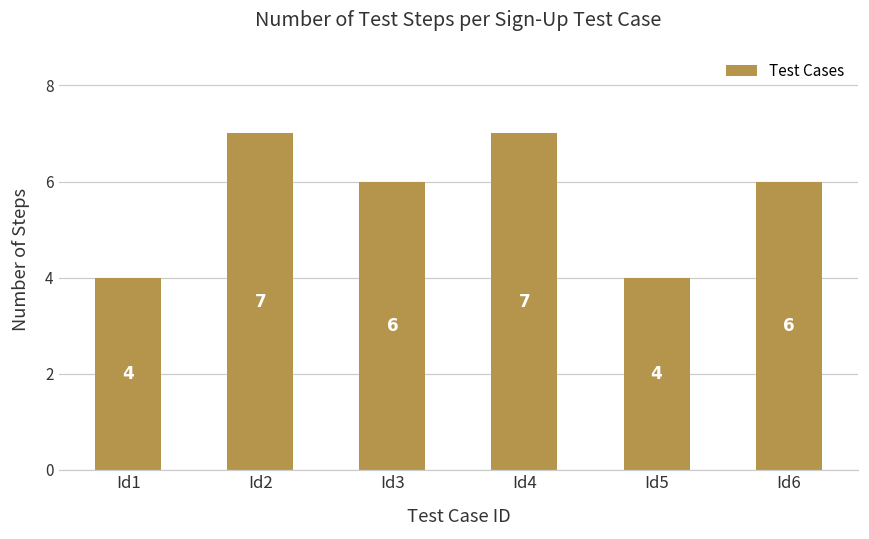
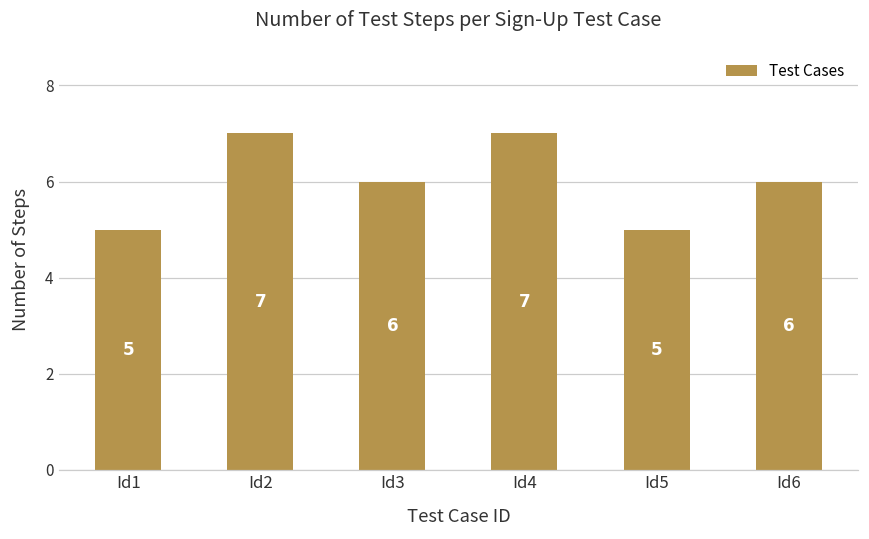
  {
-   "Id1": 4,
+   "Id1": 5,
    "Id2": 7,
    "Id3": 6,
    "Id4": 7,
-   "Id5": 4,
+   "Id5": 5,
    "Id6": 6
  }
